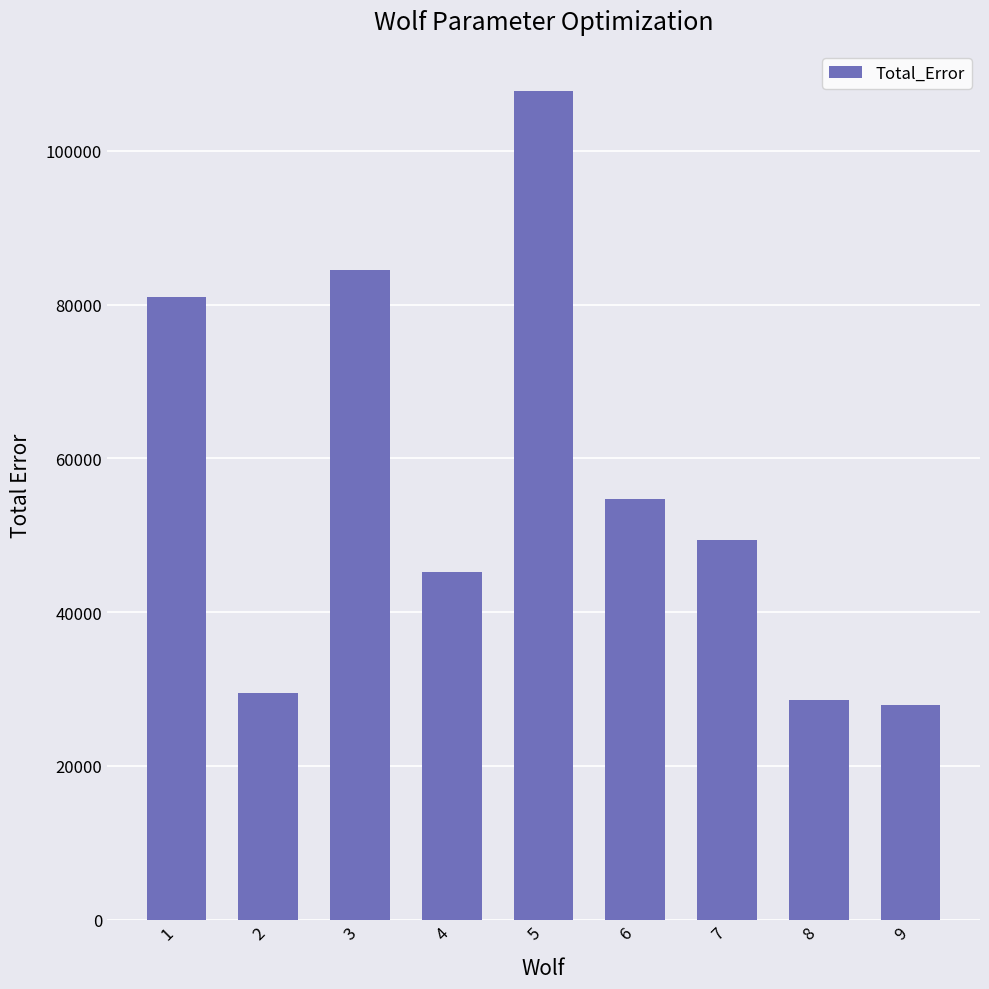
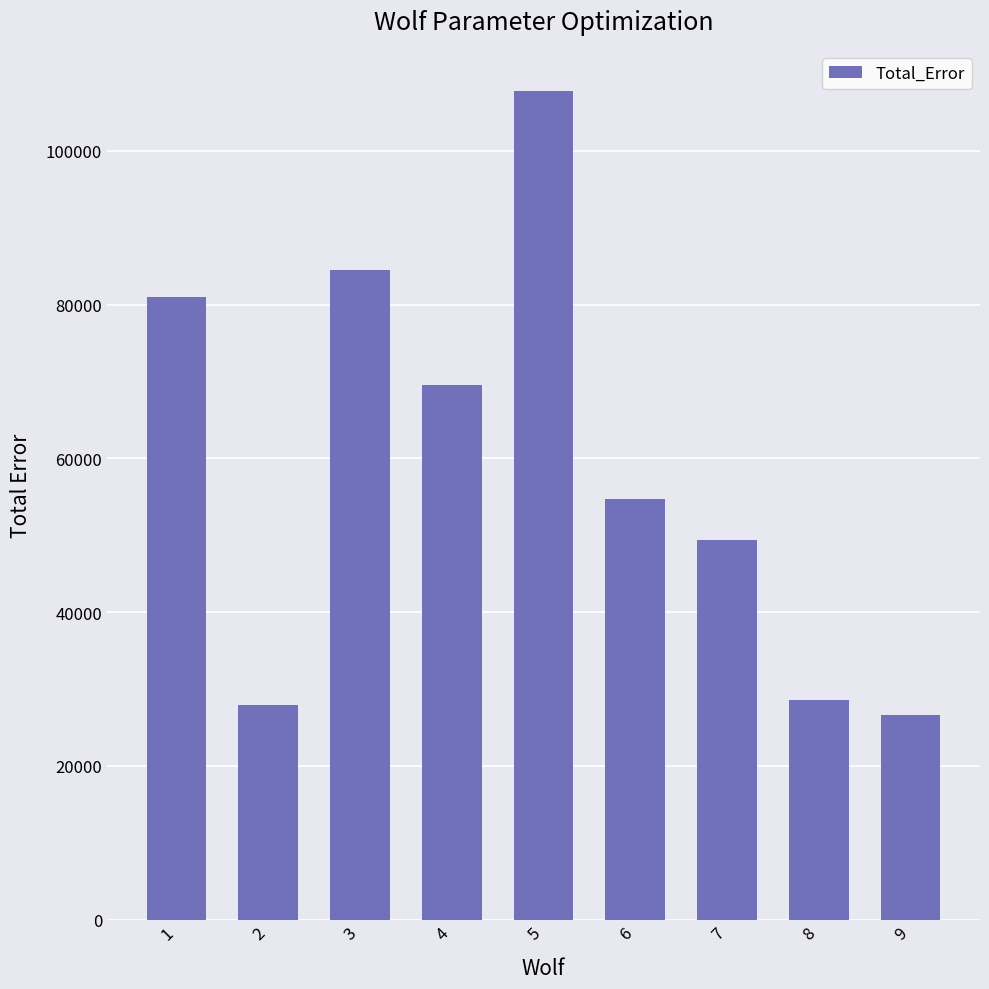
  {
    "1": 81000,
-   "2": 30000,
+   "2": 28000,
    "3": 85000,
-   "4": 45000,
+   "4": 70000,
    "5": 108000,
    "6": 55000,
    "7": 49000,
    "8": 29000,
-   "9": 28000
+   "9": 27000
  }
